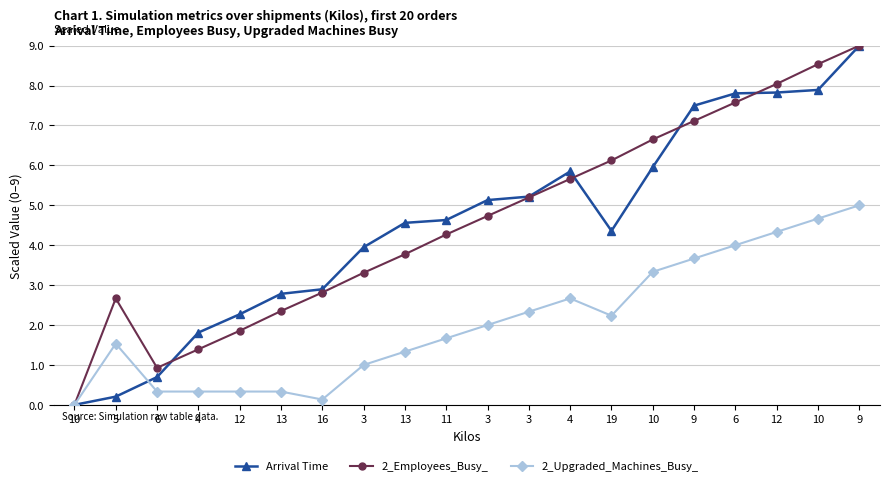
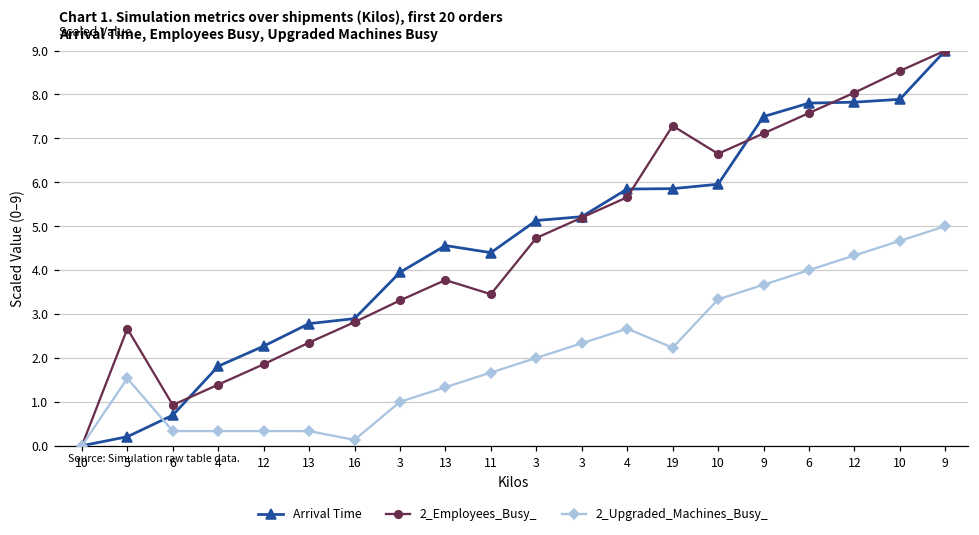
  {
    "Arrival Time": {
      "5": 0.2,
      "16": 2.9,
-     "11": 4.6,
-     "19": 4.4
+     "11": 4.4,
+     "19": 5.9
    },
    "2_Employees_Busy_": {
      "5": 2.7,
      "16": 2.8,
-     "11": 4.3,
-     "19": 6.1
+     "11": 3.5,
+     "19": 7.3
    },
    "2_Upgraded_Machines_Busy_": {
      "5": 1.5,
      "16": 0.1,
      "11": 1.7,
      "19": 2.2
    }
  }
